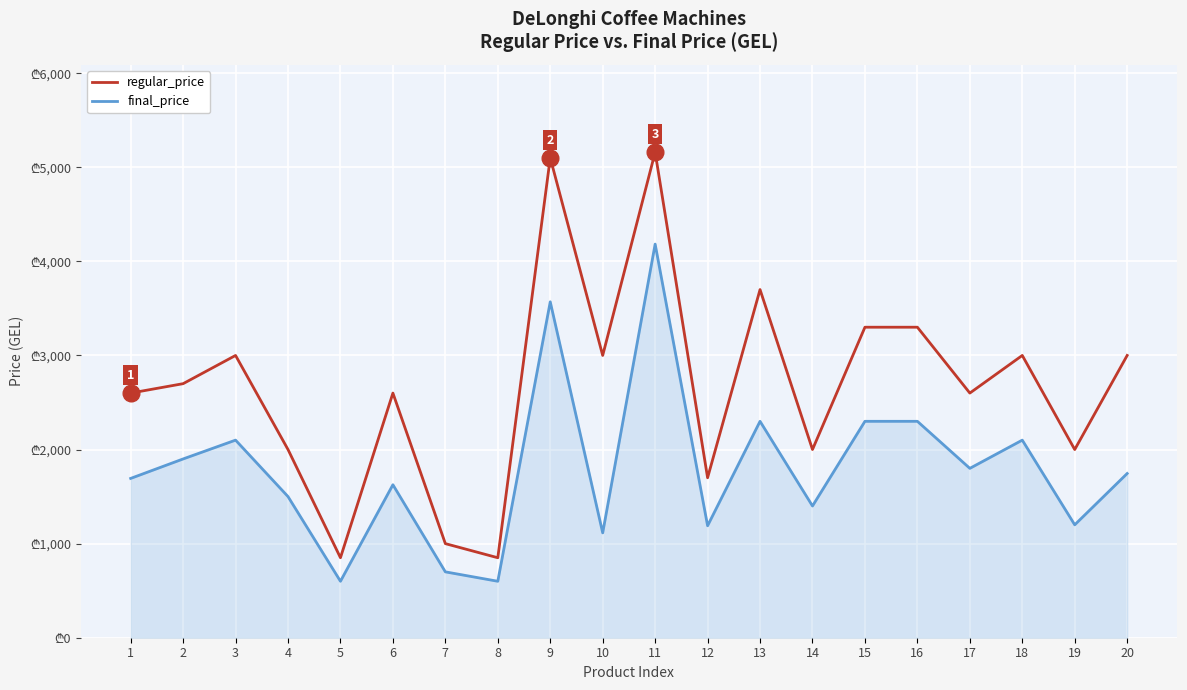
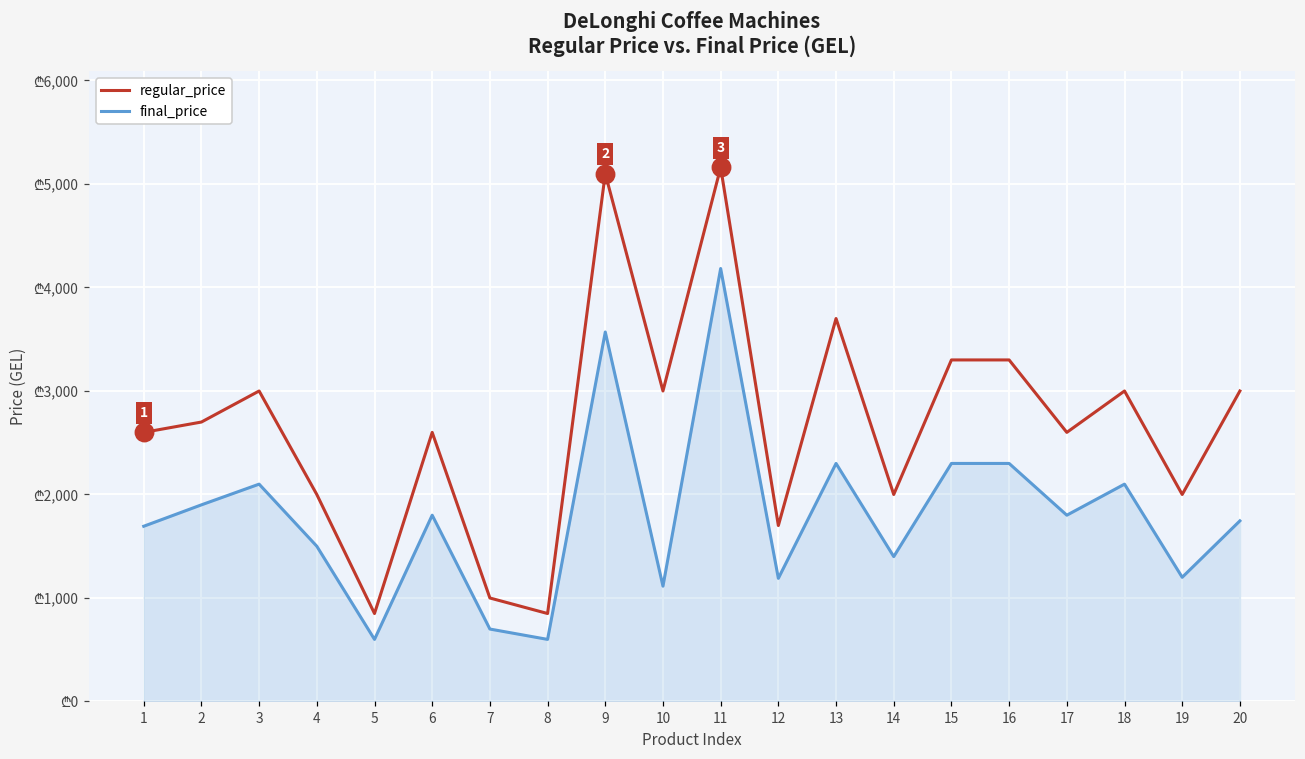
  {
    "final_price": {
      "1": "₾1,700",
      "2": "₾1,900",
      "3": "₾2,100",
      "4": "₾1,500",
      "5": "₾600",
-     "6": "₾1,600",
+     "6": "₾1,800",
      "7": "₾700",
      "8": "₾600",
      "9": "₾3,600",
      "10": "₾1,100",
      "11": "₾4,200",
      "12": "₾1,200",
      "13": "₾2,300",
      "14": "₾1,400",
      "15": "₾2,300",
      "16": "₾2,300",
      "17": "₾1,800",
      "18": "₾2,100",
      "19": "₾1,200",
      "20": "₾1,700"
    }
  }
